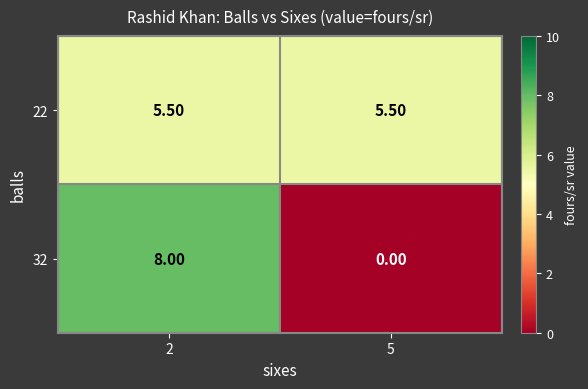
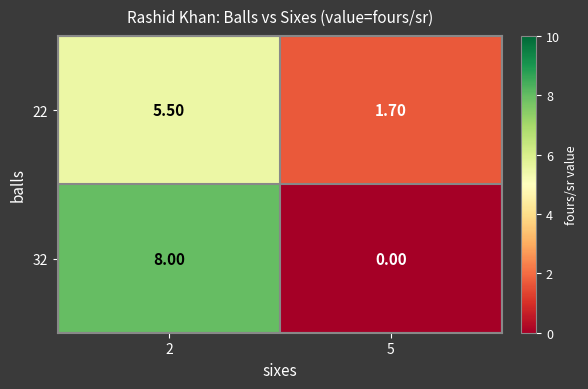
  {
    "22": {
      "2": 5.50,
-     "5": 5.50
+     "5": 1.70
    },
    "32": {
      "2": 8.00,
      "5": 0.00
    }
  }
